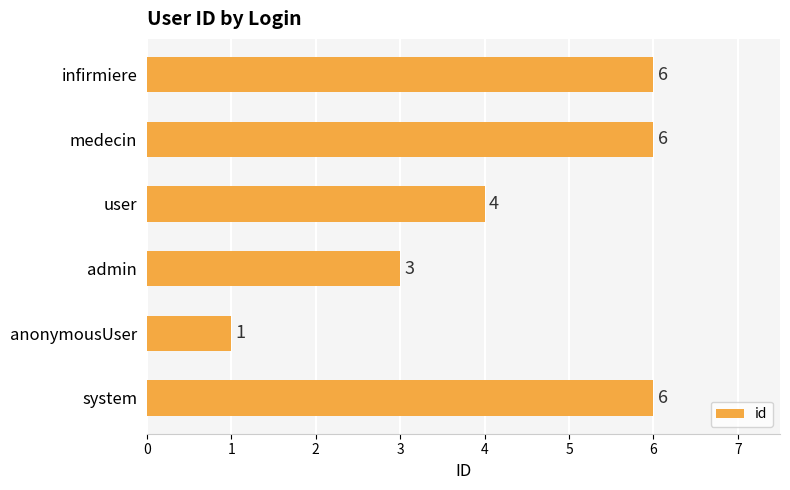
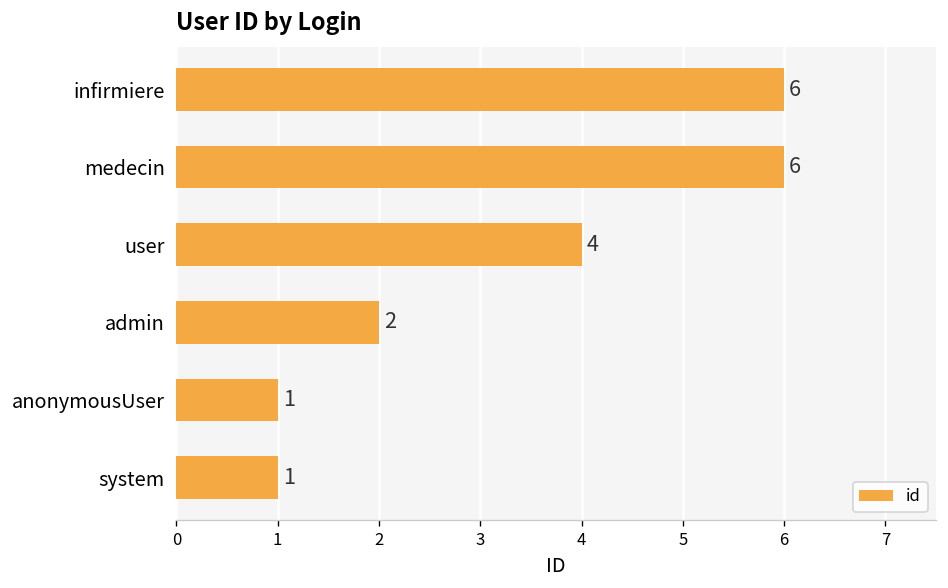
  {
    "infirmiere": 6,
    "medecin": 6,
    "user": 4,
-   "admin": 3,
+   "admin": 2,
    "anonymousUser": 1,
-   "system": 6
+   "system": 1
  }
